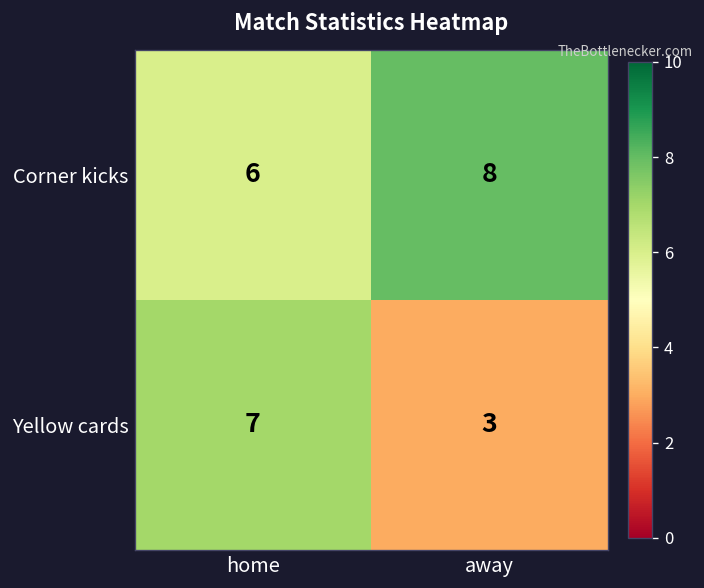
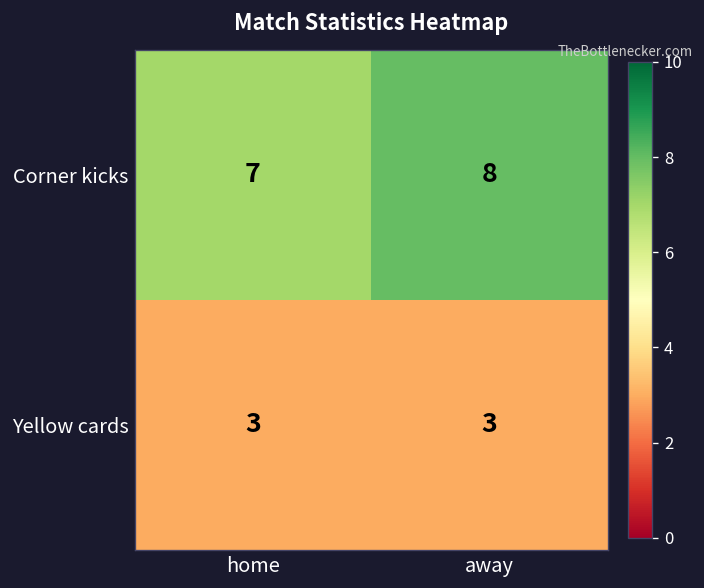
  {
    "Corner kicks": {
-     "home": 6,
+     "home": 7,
      "away": 8
    },
    "Yellow cards": {
-     "home": 7,
+     "home": 3,
      "away": 3
    }
  }
